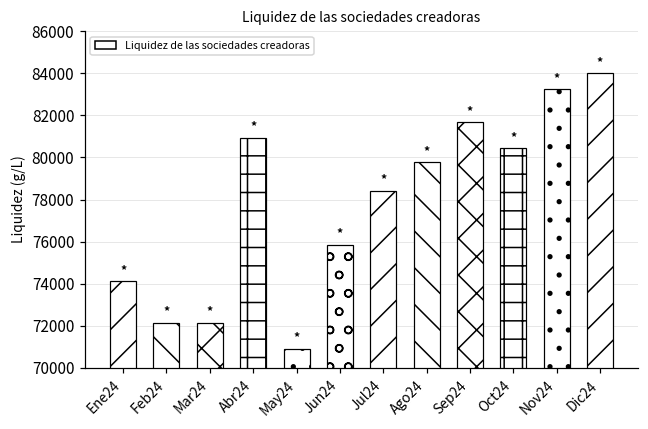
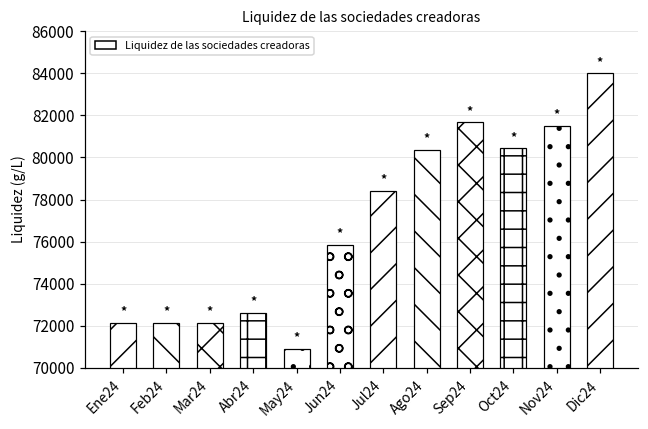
  {
-   "Ene24": 74100,
+   "Ene24": 72100,
    "Feb24": 72200,
    "Mar24": 72100,
-   "Abr24": 80900,
+   "Abr24": 72600,
    "May24": 70900,
    "Jun24": 75900,
    "Jul24": 78400,
-   "Ago24": 79800,
+   "Ago24": 80400,
    "Sep24": 81700,
    "Oct24": 80400,
-   "Nov24": 83200,
+   "Nov24": 81500,
    "Dic24": 84000
  }
